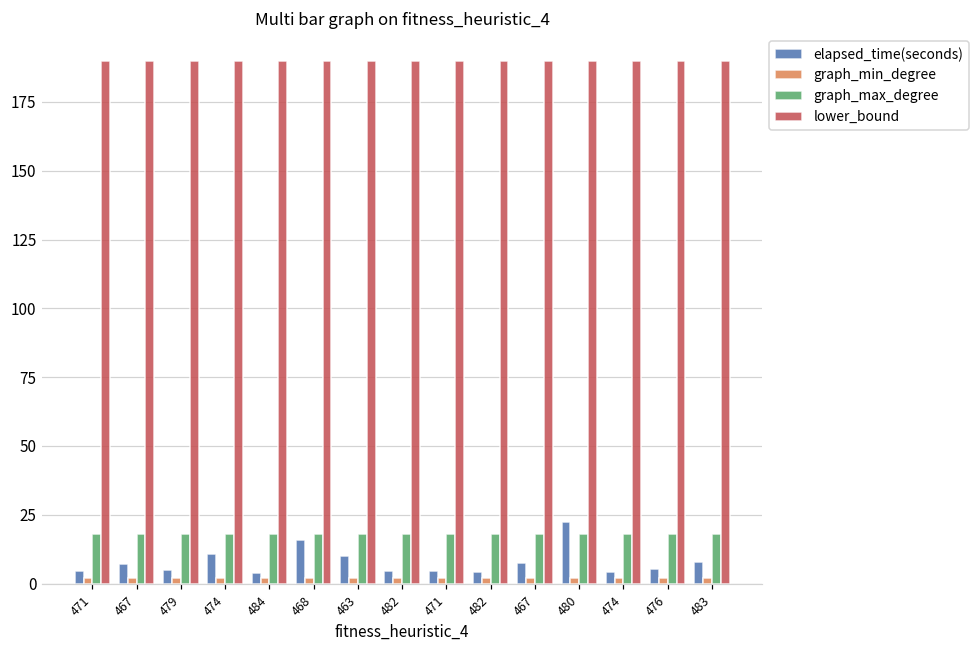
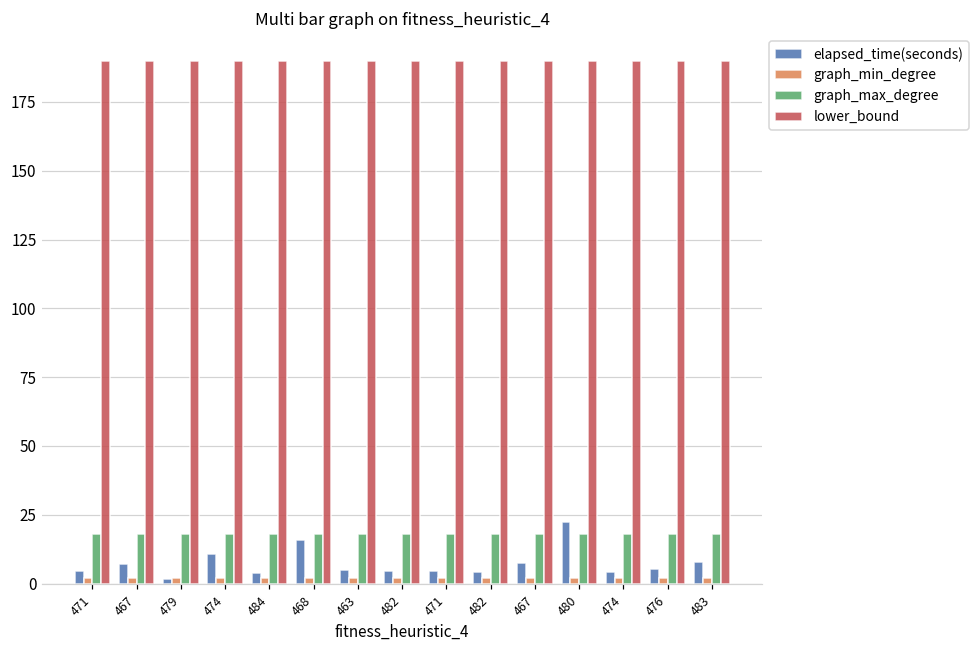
  {
    "elapsed_time(seconds)": {
-     "479": 5,
+     "479": 2,
      "484": 4,
      "468": 16,
-     "463": 10,
+     "463": 5,
      "480": 22,
      "476": 5,
      "483": 8
    },
    "graph_max_degree": {
      "479": 18,
      "484": 18,
      "468": 18,
      "463": 18,
      "480": 18,
      "476": 18,
      "483": 18
    }
  }
